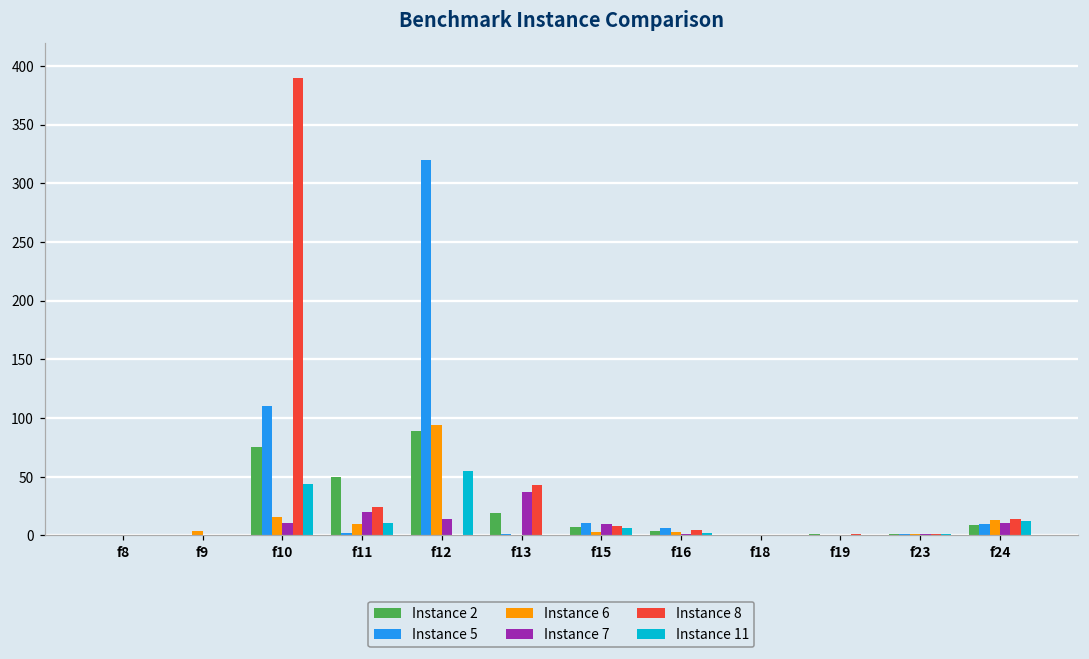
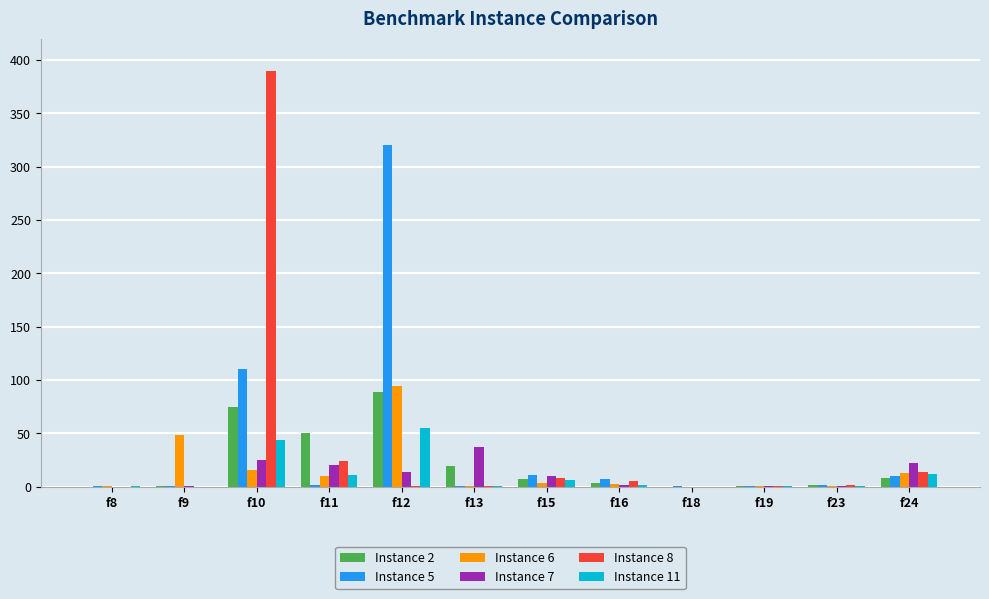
  {
    "Instance 2": {
      "f10": 75,
      "f11": 50,
      "f12": 89,
      "f13": 19,
      "f15": 7,
      "f16": 4,
      "f24": 9
    },
    "Instance 6": {
-     "f9": 4,
+     "f9": 48,
      "f10": 16,
      "f11": 10,
      "f12": 94,
      "f15": 3,
      "f16": 3,
      "f24": 13
    },
    "Instance 7": {
-     "f10": 11,
+     "f10": 25,
      "f11": 20,
      "f12": 14,
      "f13": 37,
      "f15": 10,
-     "f24": 11
+     "f24": 22
    },
    "Instance 8": {
      "f10": 390,
      "f11": 24,
-     "f13": 43,
+     "f13": 1,
      "f15": 8,
      "f16": 5,
      "f24": 14
    }
  }
